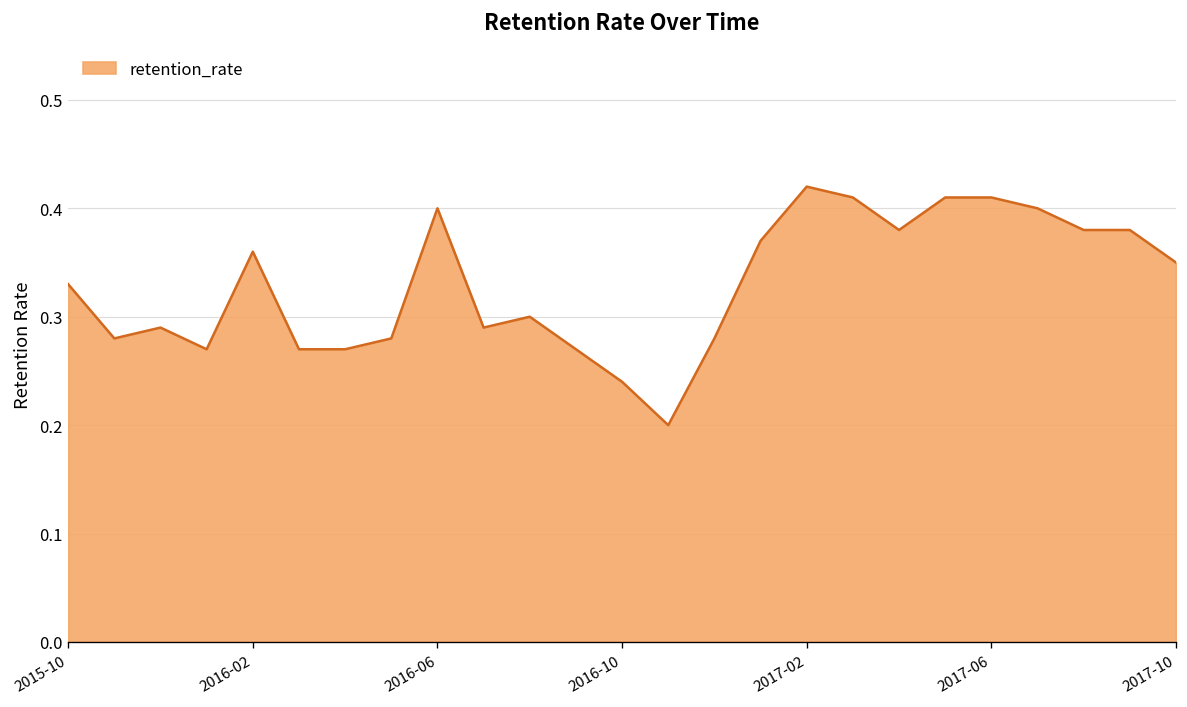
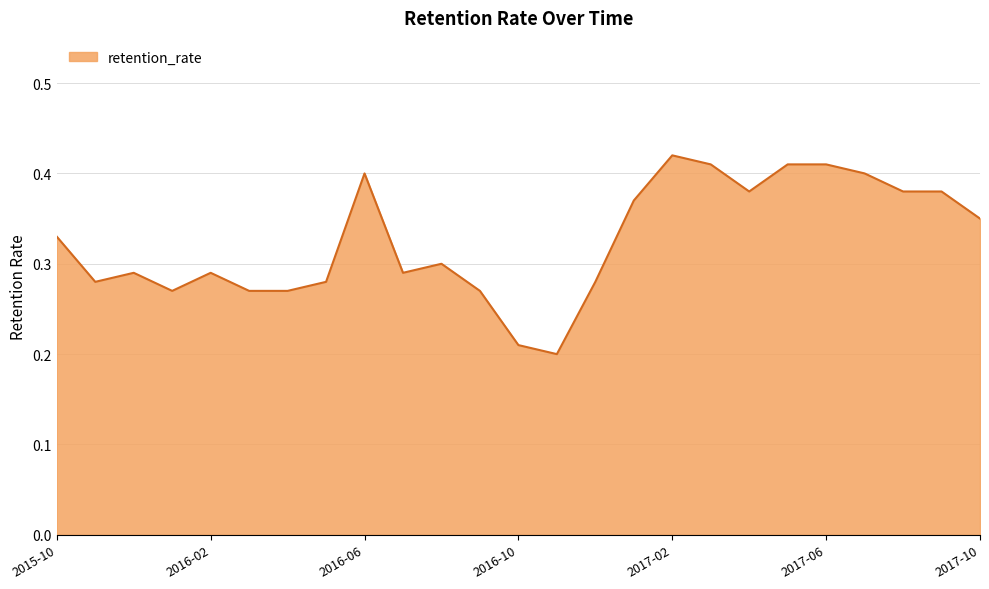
  {
    "2015-10": 0.33,
-   "2016-02": 0.36,
+   "2016-02": 0.29,
    "2016-06": 0.40,
-   "2016-10": 0.24,
+   "2016-10": 0.21,
    "2017-02": 0.42,
    "2017-06": 0.41,
    "2017-10": 0.35
  }
